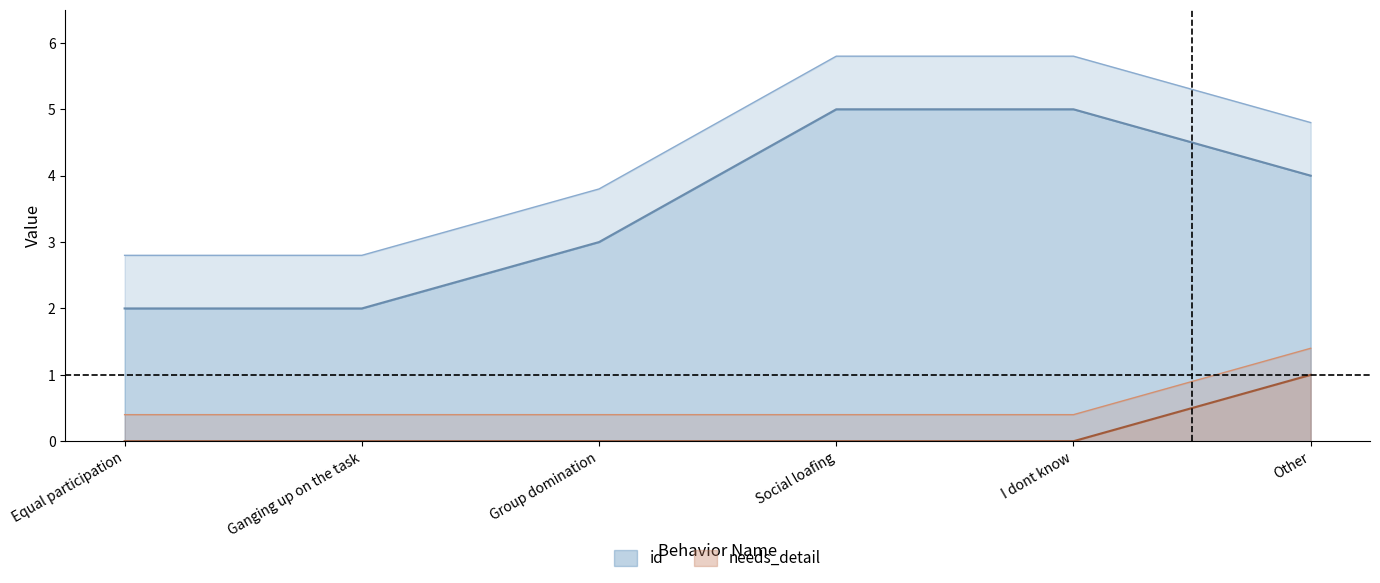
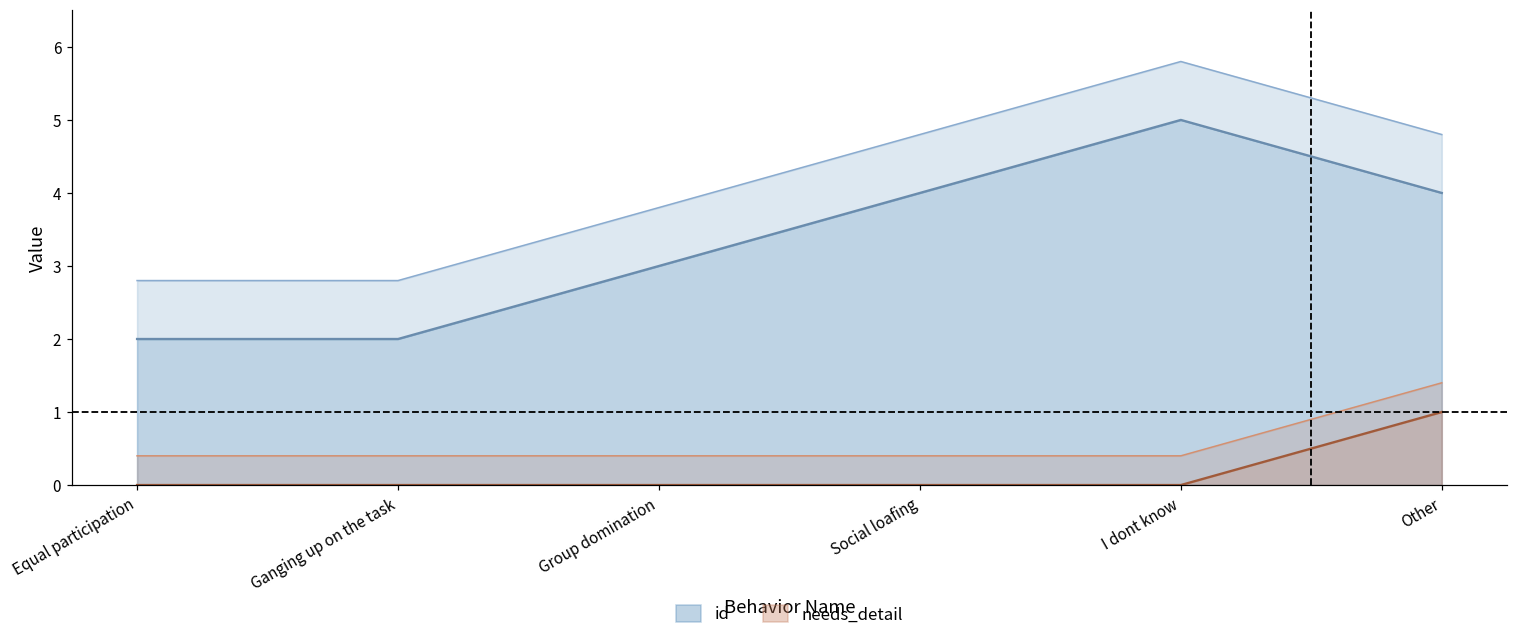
  {
    "id": {
      "Equal participation": 2,
      "Ganging up on the task": 2,
      "Group domination": 3,
-     "Social loafing": 5,
+     "Social loafing": 4,
      "I dont know": 5,
      "Other": 4
    }
  }
